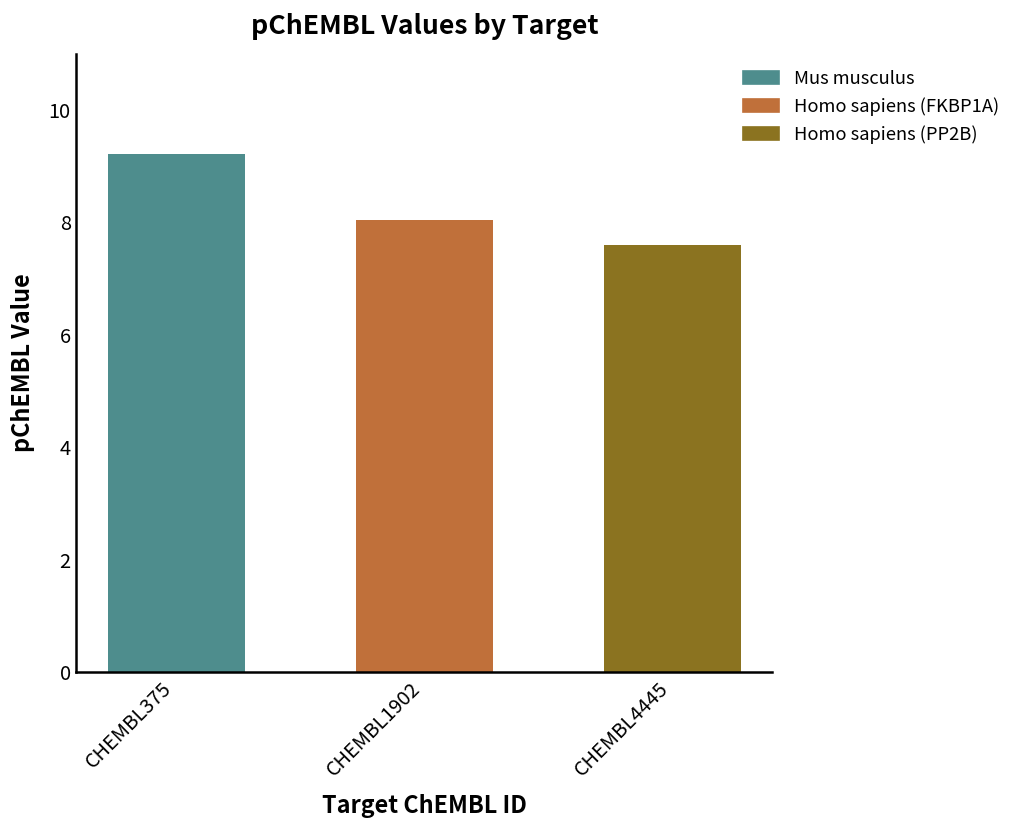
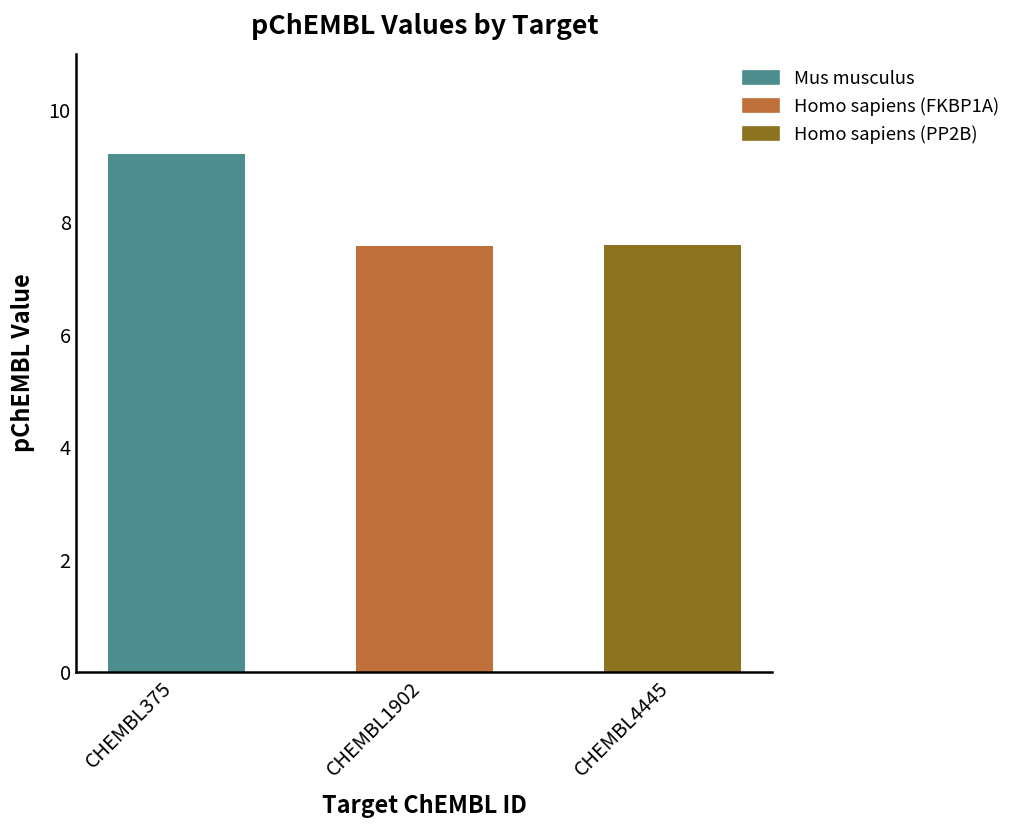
  {
    "CHEMBL375": 9.2,
-   "CHEMBL1902": 8.0,
+   "CHEMBL1902": 7.6,
    "CHEMBL4445": 7.6
  }
